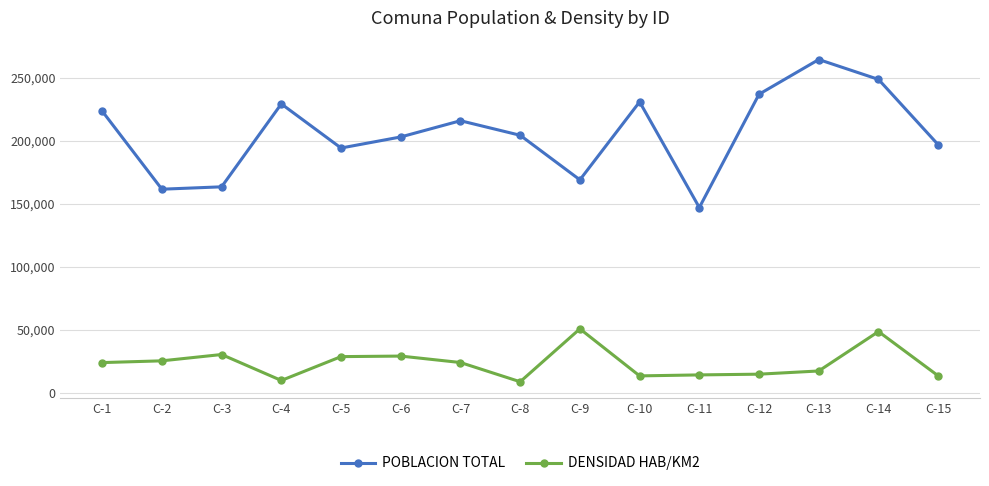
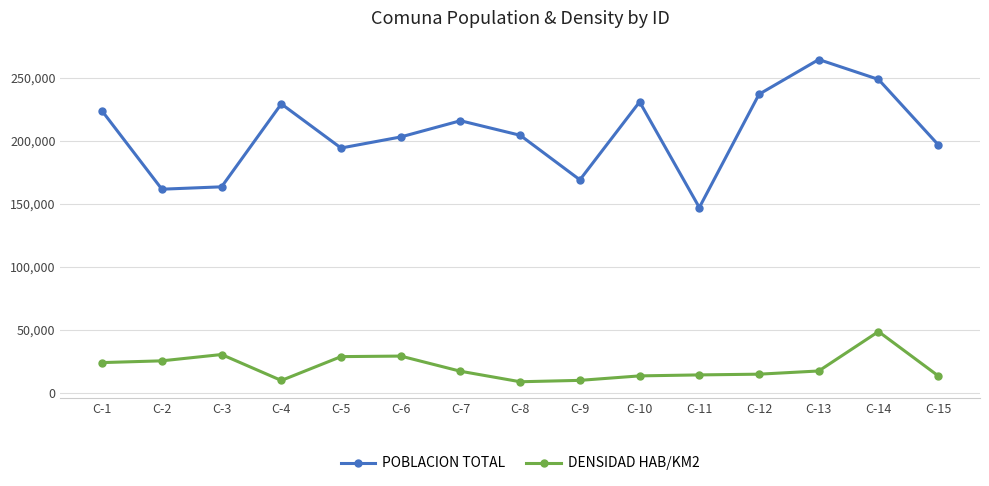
  {
    "POBLACION TOTAL": {
      "C-1": "224,000",
      "C-2": "162,000",
      "C-3": "164,000",
      "C-4": "229,000",
      "C-5": "194,000",
      "C-6": "203,000",
      "C-7": "216,000",
      "C-8": "204,000",
      "C-9": "169,000",
      "C-10": "231,000",
      "C-11": "147,000",
      "C-12": "237,000",
      "C-13": "264,000",
      "C-14": "249,000",
      "C-15": "197,000"
    },
    "DENSIDAD HAB/KM2": {
      "C-1": "24,000",
      "C-2": "26,000",
      "C-3": "31,000",
      "C-4": "10,000",
      "C-5": "29,000",
      "C-6": "29,000",
-     "C-7": "24,000",
+     "C-7": "17,000",
      "C-8": "9,000",
-     "C-9": "51,000",
+     "C-9": "10,000",
      "C-10": "14,000",
      "C-11": "15,000",
      "C-12": "15,000",
      "C-13": "18,000",
      "C-14": "49,000",
      "C-15": "14,000"
    }
  }
